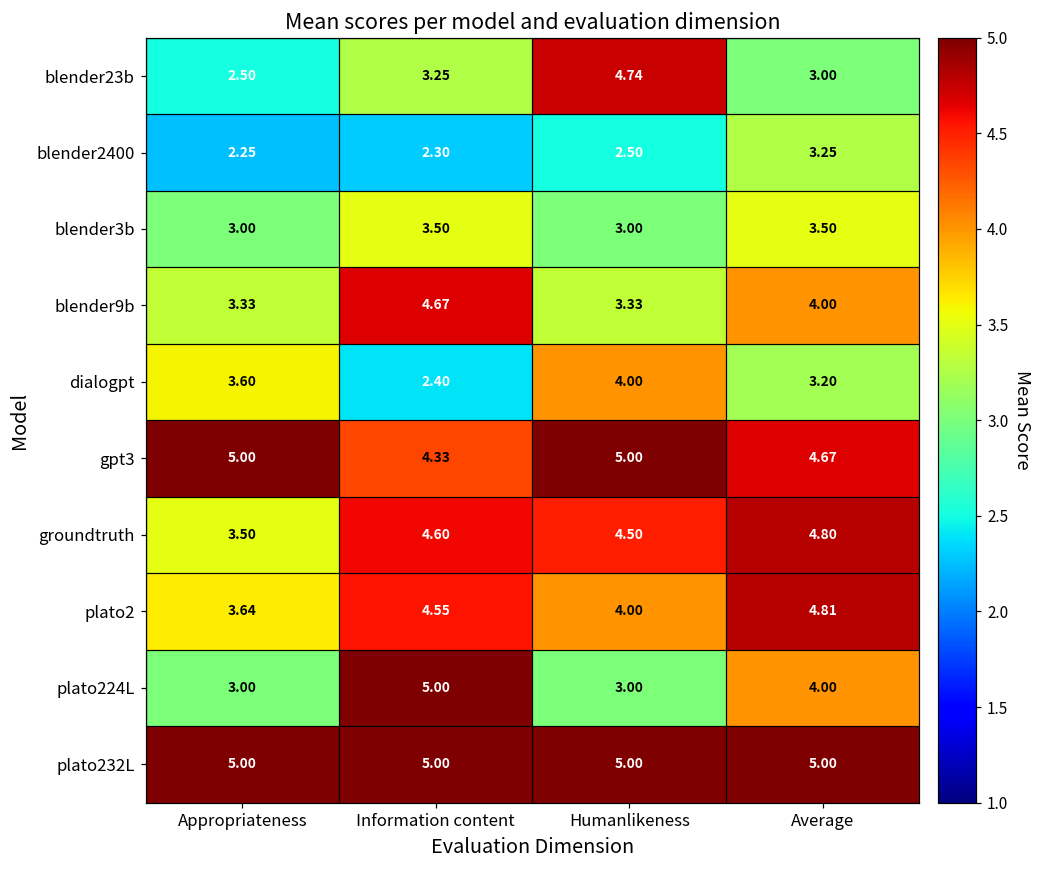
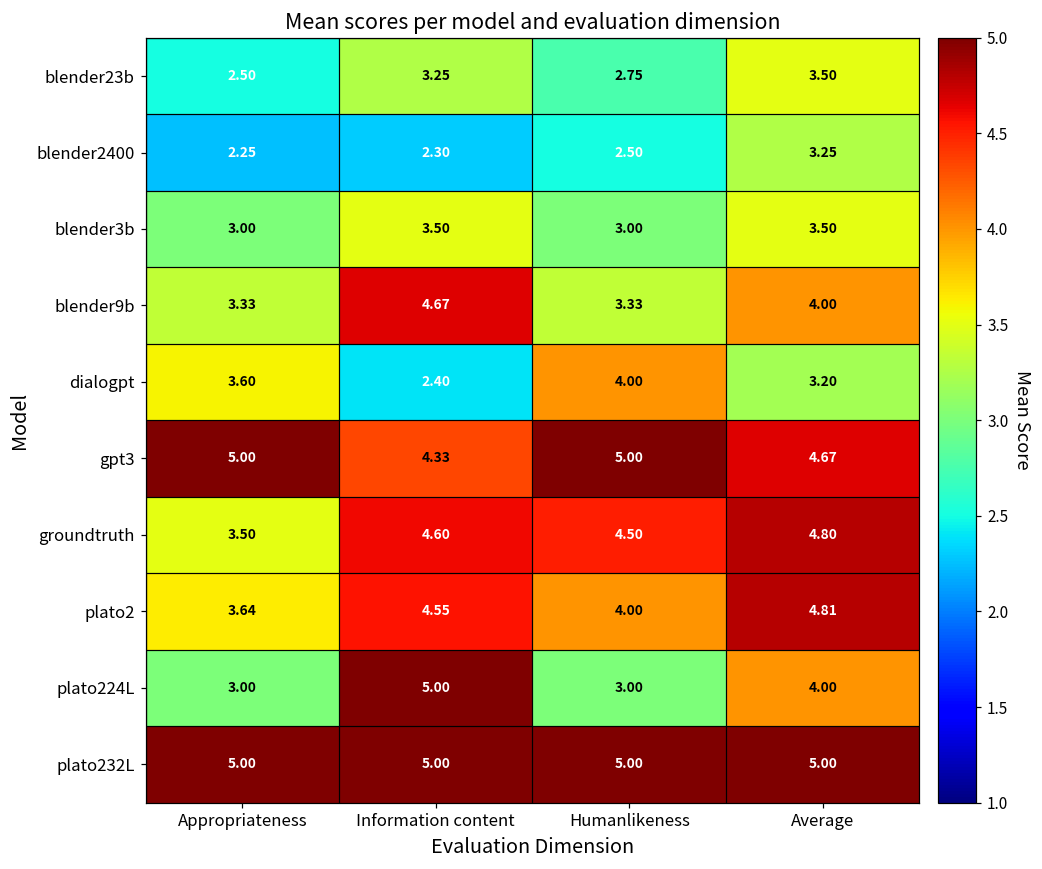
  {
    "blender23b": {
      "Appropriateness": 2.50,
      "Information content": 3.25,
-     "Humanlikeness": 4.74,
-     "Average": 3.00
+     "Humanlikeness": 2.75,
+     "Average": 3.50
    },
    "blender2400": {
      "Appropriateness": 2.25,
      "Information content": 2.30,
      "Humanlikeness": 2.50,
      "Average": 3.25
    },
    "blender3b": {
      "Appropriateness": 3.00,
      "Information content": 3.50,
      "Humanlikeness": 3.00,
      "Average": 3.50
    },
    "blender9b": {
      "Appropriateness": 3.33,
      "Information content": 4.67,
      "Humanlikeness": 3.33,
      "Average": 4.00
    },
    "dialogpt": {
      "Appropriateness": 3.60,
      "Information content": 2.40,
      "Humanlikeness": 4.00,
      "Average": 3.20
    },
    "gpt3": {
      "Appropriateness": 5.00,
      "Information content": 4.33,
      "Humanlikeness": 5.00,
      "Average": 4.67
    },
    "groundtruth": {
      "Appropriateness": 3.50,
      "Information content": 4.60,
      "Humanlikeness": 4.50,
      "Average": 4.80
    },
    "plato2": {
      "Appropriateness": 3.64,
      "Information content": 4.55,
      "Humanlikeness": 4.00,
      "Average": 4.81
    },
    "plato224L": {
      "Appropriateness": 3.00,
      "Information content": 5.00,
      "Humanlikeness": 3.00,
      "Average": 4.00
    },
    "plato232L": {
      "Appropriateness": 5.00,
      "Information content": 5.00,
      "Humanlikeness": 5.00,
      "Average": 5.00
    }
  }
